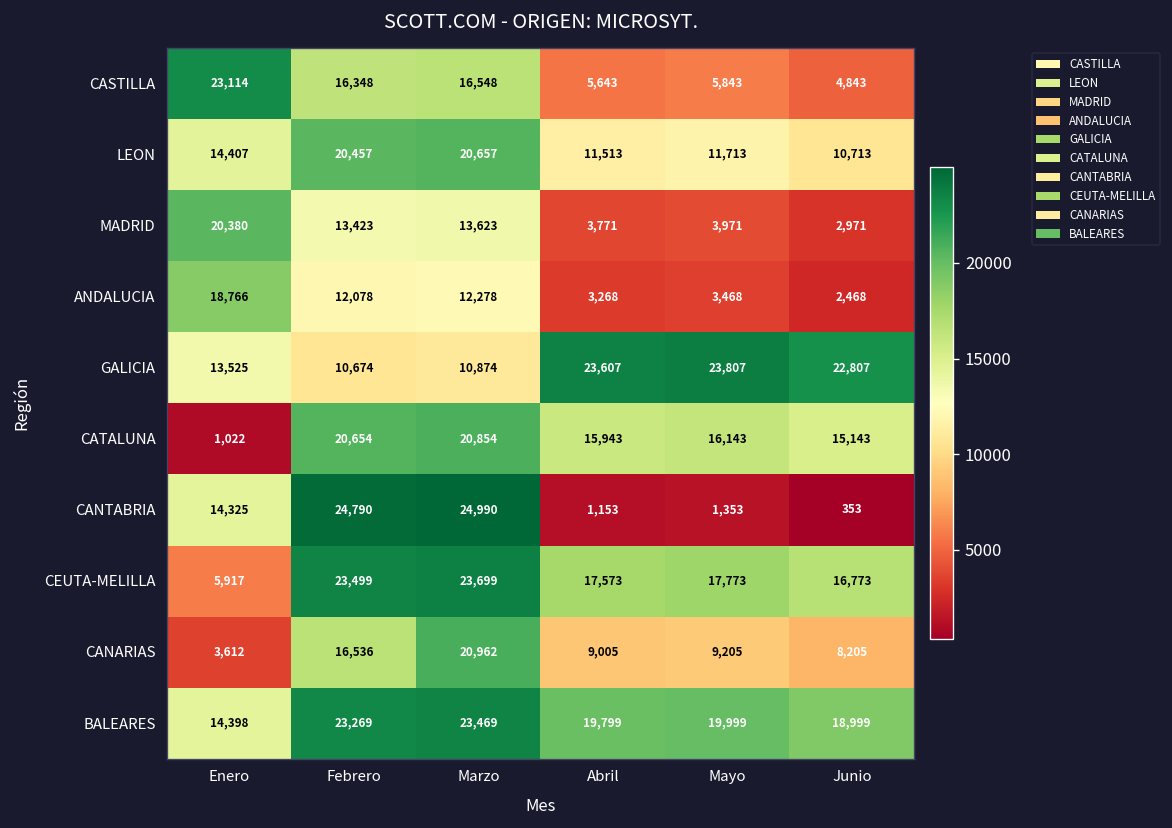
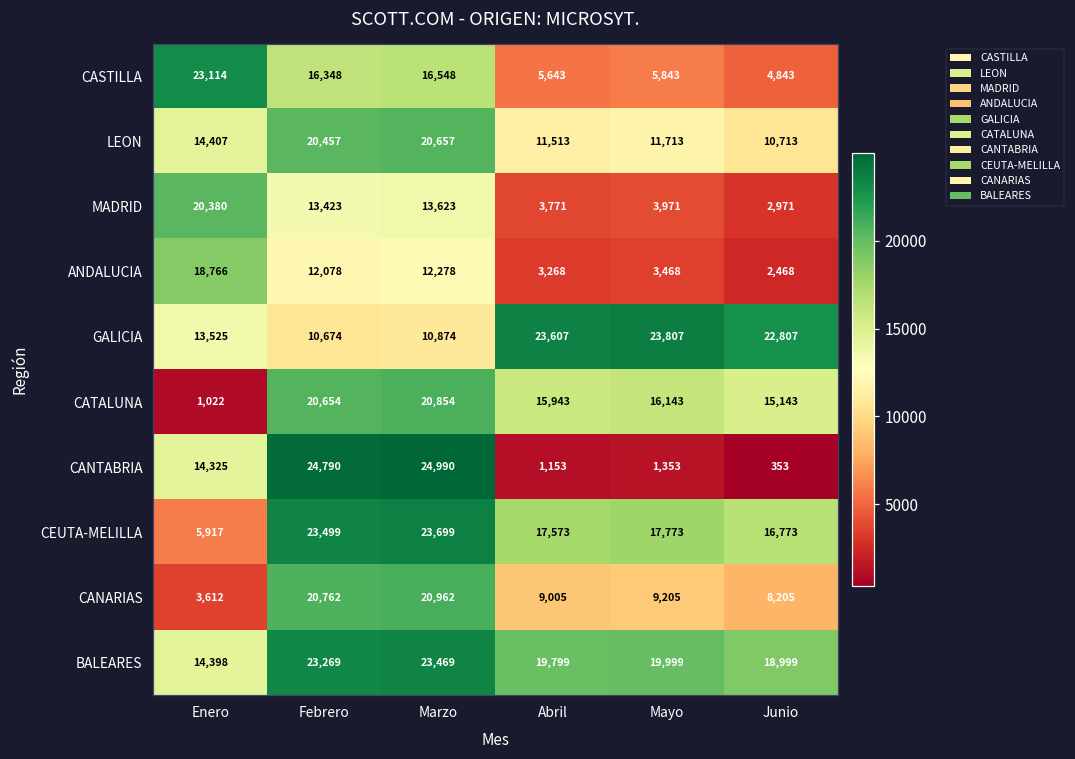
  {
    "CASTILLA": {
      "Enero": "23,114",
      "Febrero": "16,348",
      "Marzo": "16,548",
      "Abril": "5,643",
      "Mayo": "5,843",
      "Junio": "4,843"
    },
    "LEON": {
      "Enero": "14,407",
      "Febrero": "20,457",
      "Marzo": "20,657",
      "Abril": "11,513",
      "Mayo": "11,713",
      "Junio": "10,713"
    },
    "MADRID": {
      "Enero": "20,380",
      "Febrero": "13,423",
      "Marzo": "13,623",
      "Abril": "3,771",
      "Mayo": "3,971",
      "Junio": "2,971"
    },
    "ANDALUCIA": {
      "Enero": "18,766",
      "Febrero": "12,078",
      "Marzo": "12,278",
      "Abril": "3,268",
      "Mayo": "3,468",
      "Junio": "2,468"
    },
    "GALICIA": {
      "Enero": "13,525",
      "Febrero": "10,674",
      "Marzo": "10,874",
      "Abril": "23,607",
      "Mayo": "23,807",
      "Junio": "22,807"
    },
    "CATALUNA": {
      "Enero": "1,022",
      "Febrero": "20,654",
      "Marzo": "20,854",
      "Abril": "15,943",
      "Mayo": "16,143",
      "Junio": "15,143"
    },
    "CANTABRIA": {
      "Enero": "14,325",
      "Febrero": "24,790",
      "Marzo": "24,990",
      "Abril": "1,153",
      "Mayo": "1,353",
      "Junio": "353"
    },
    "CEUTA-MELILLA": {
      "Enero": "5,917",
      "Febrero": "23,499",
      "Marzo": "23,699",
      "Abril": "17,573",
      "Mayo": "17,773",
      "Junio": "16,773"
    },
    "CANARIAS": {
      "Enero": "3,612",
-     "Febrero": "16,536",
+     "Febrero": "20,762",
      "Marzo": "20,962",
      "Abril": "9,005",
      "Mayo": "9,205",
      "Junio": "8,205"
    },
    "BALEARES": {
      "Enero": "14,398",
      "Febrero": "23,269",
      "Marzo": "23,469",
      "Abril": "19,799",
      "Mayo": "19,999",
      "Junio": "18,999"
    }
  }
